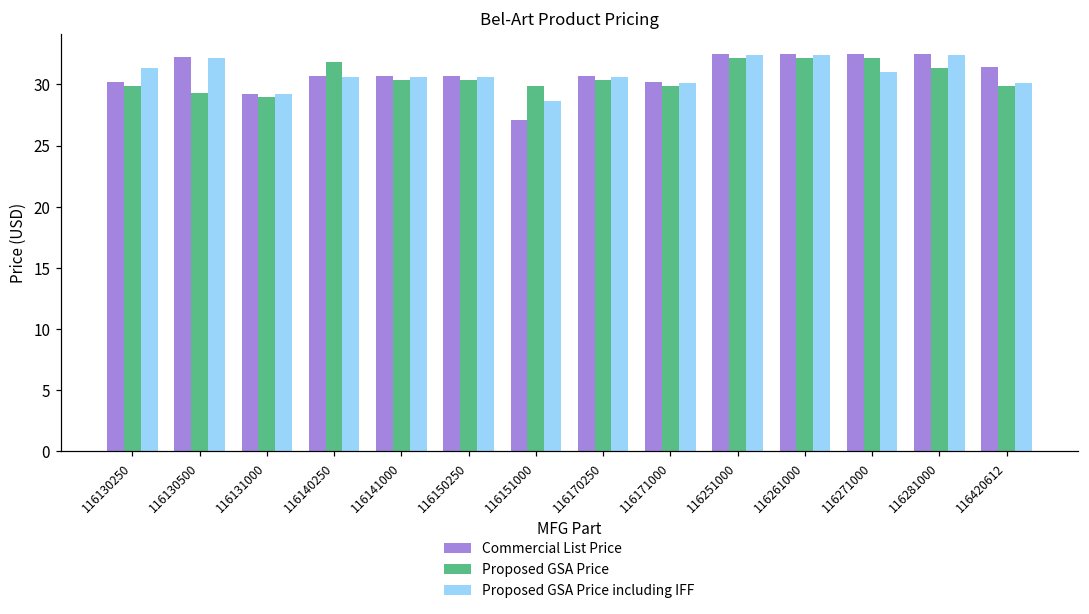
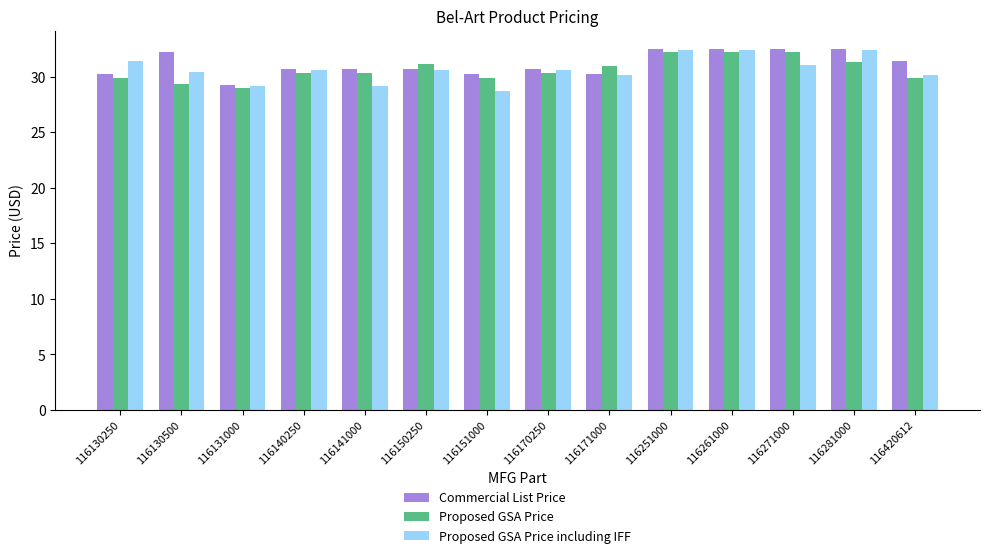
  {
    "Commercial List Price": {
      "116130250": 30.2,
      "116130500": 32.2,
      "116131000": 29.3,
      "116140250": 30.6,
      "116141000": 30.6,
      "116150250": 30.6,
-     "116151000": 27.1,
+     "116151000": 30.2,
      "116170250": 30.6,
      "116171000": 30.2,
      "116251000": 32.5,
      "116261000": 32.5,
      "116271000": 32.5,
      "116281000": 32.5,
      "116420612": 31.4
    },
    "Proposed GSA Price": {
      "116130250": 29.9,
      "116130500": 29.3,
      "116131000": 29.0,
-     "116140250": 31.8,
+     "116140250": 30.3,
      "116141000": 30.3,
-     "116150250": 30.3,
+     "116150250": 31.1,
      "116151000": 29.9,
      "116170250": 30.3,
-     "116171000": 29.9,
+     "116171000": 30.9,
      "116251000": 32.2,
      "116261000": 32.2,
      "116271000": 32.2,
      "116281000": 31.3,
      "116420612": 29.9
    },
    "Proposed GSA Price including IFF": {
      "116130250": 31.4,
-     "116130500": 32.1,
+     "116130500": 30.4,
      "116131000": 29.2,
      "116140250": 30.6,
-     "116141000": 30.6,
+     "116141000": 29.2,
      "116150250": 30.6,
      "116151000": 28.7,
      "116170250": 30.6,
      "116171000": 30.1,
      "116251000": 32.4,
      "116261000": 32.4,
      "116271000": 31.0,
      "116281000": 32.4,
      "116420612": 30.1
    }
  }
